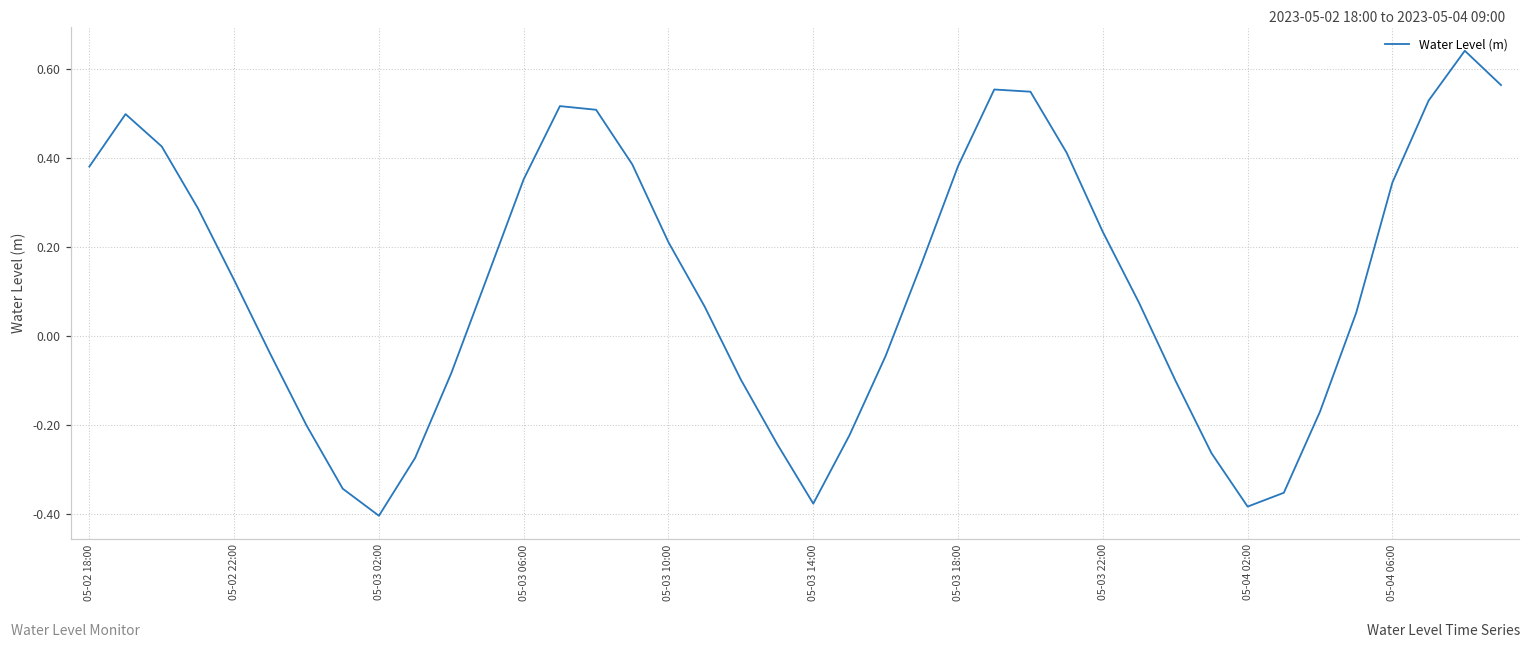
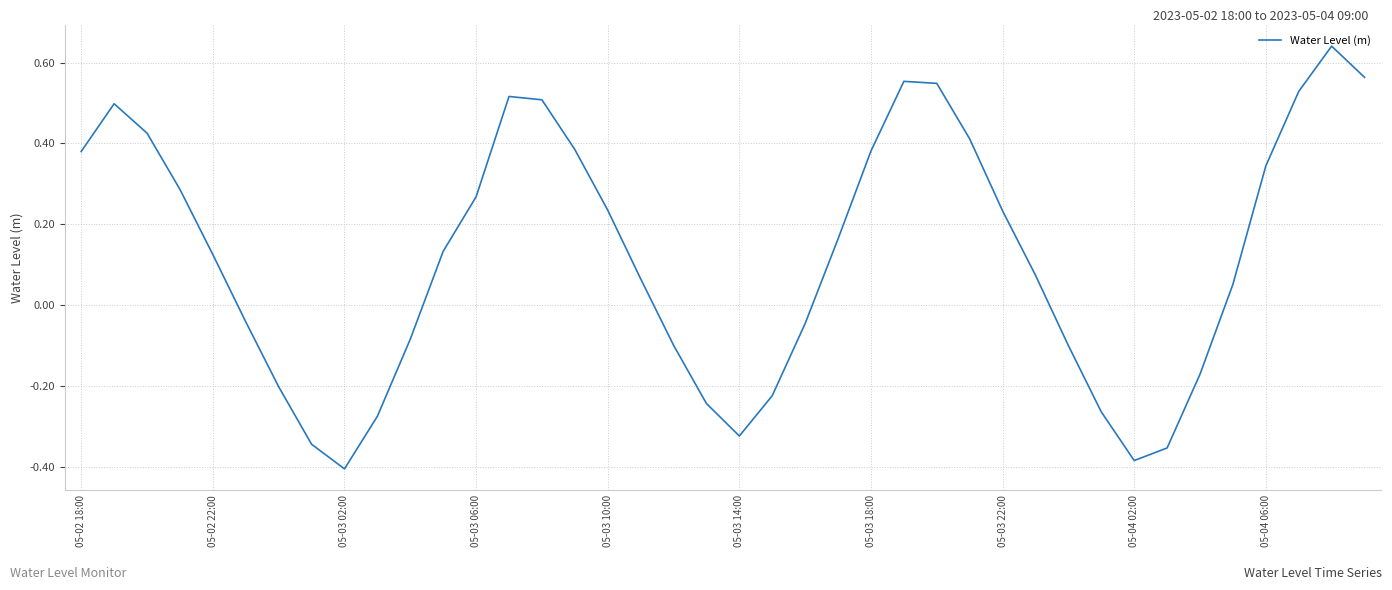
  {
    "05-02 18:00": 0.38,
    "05-02 22:00": 0.13,
    "05-03 02:00": -0.40,
-   "05-03 06:00": 0.35,
-   "05-03 10:00": 0.21,
-   "05-03 14:00": -0.38,
+   "05-03 06:00": 0.27,
+   "05-03 10:00": 0.24,
+   "05-03 14:00": -0.32,
    "05-03 18:00": 0.38,
    "05-03 22:00": 0.23,
    "05-04 02:00": -0.38,
    "05-04 06:00": 0.34
  }
